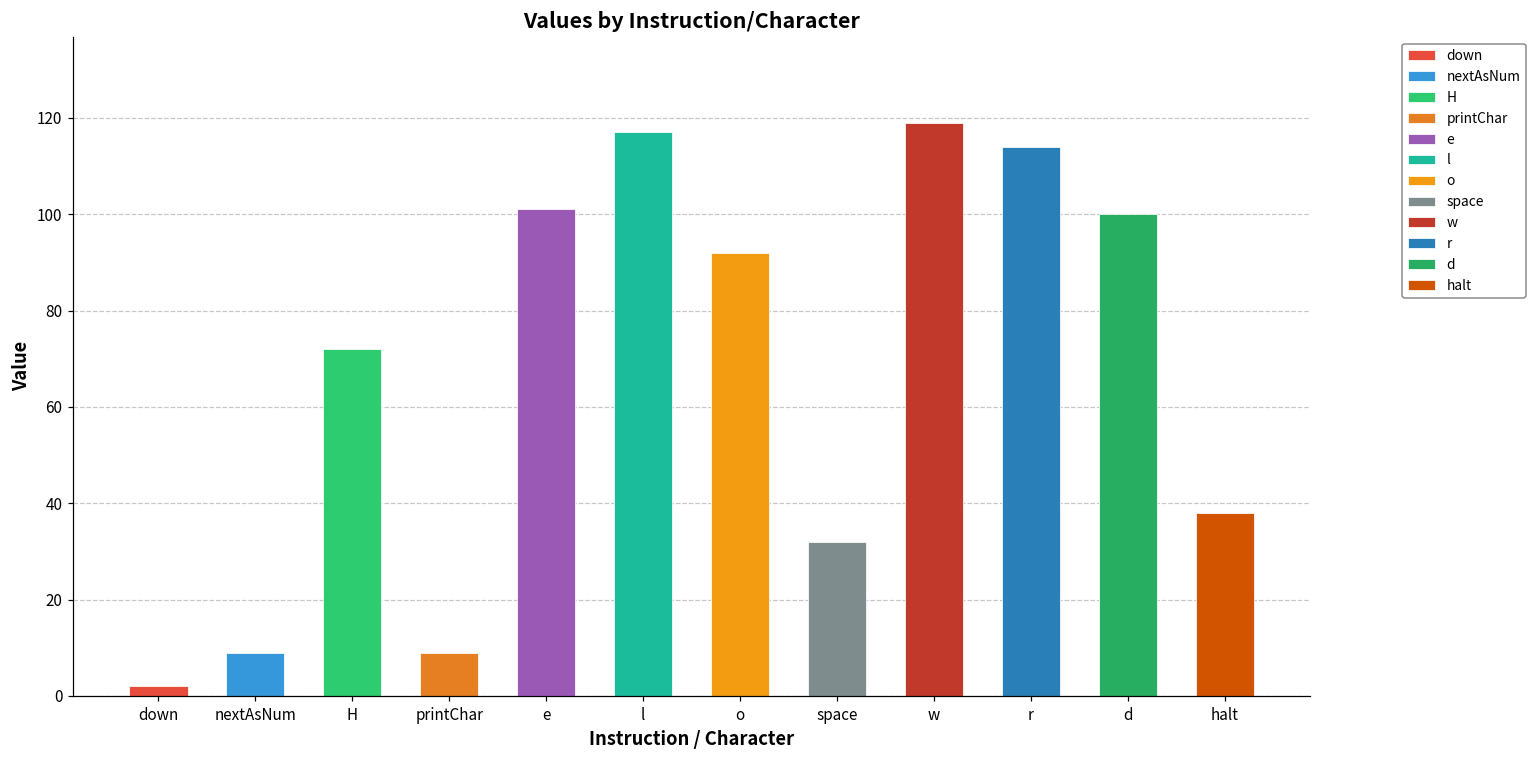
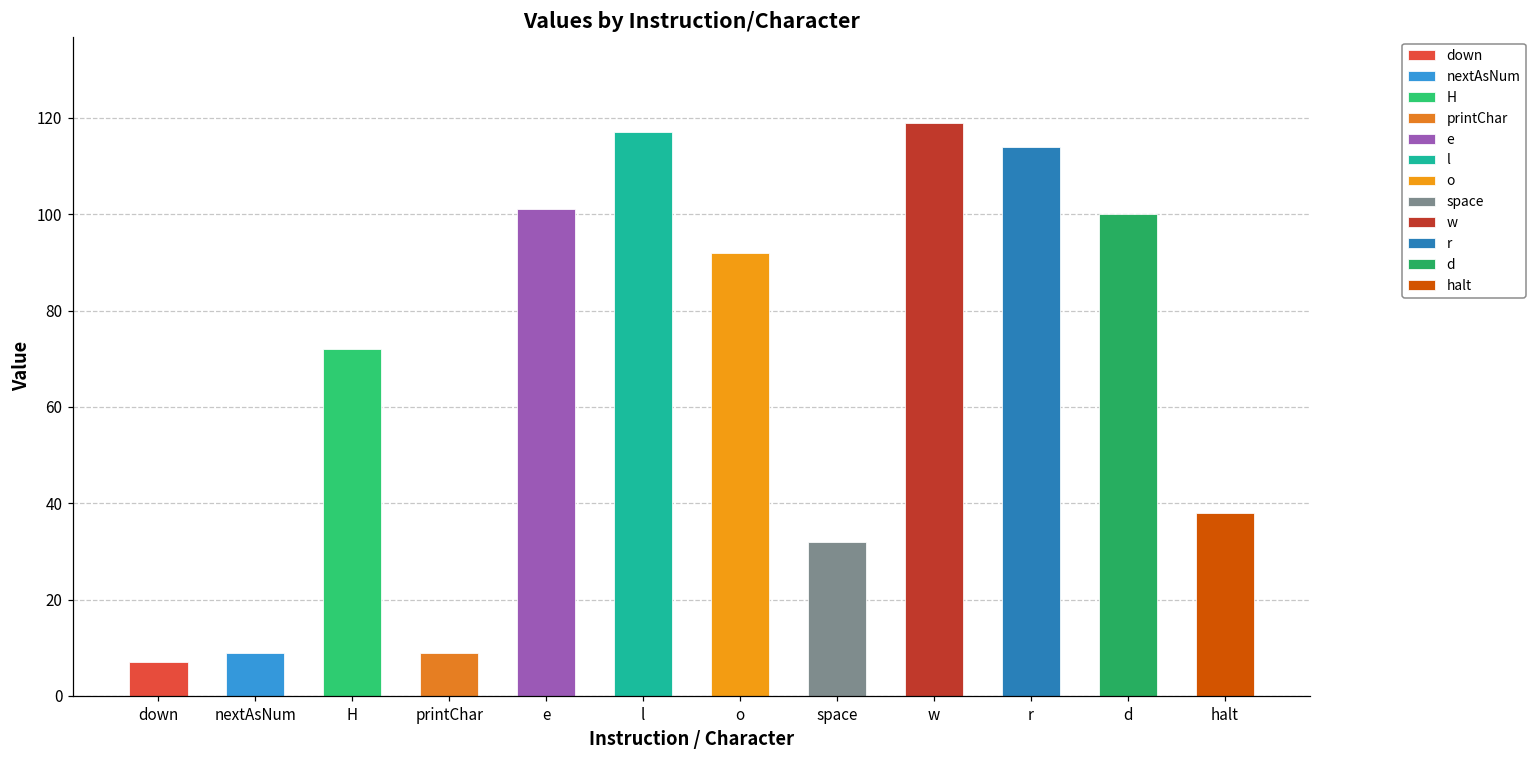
  {
-   "down": 2,
+   "down": 7,
    "nextAsNum": 9,
    "H": 72,
    "printChar": 9,
    "e": 101,
    "l": 117,
    "o": 92,
    "space": 32,
    "w": 119,
    "r": 114,
    "d": 100,
    "halt": 38
  }
